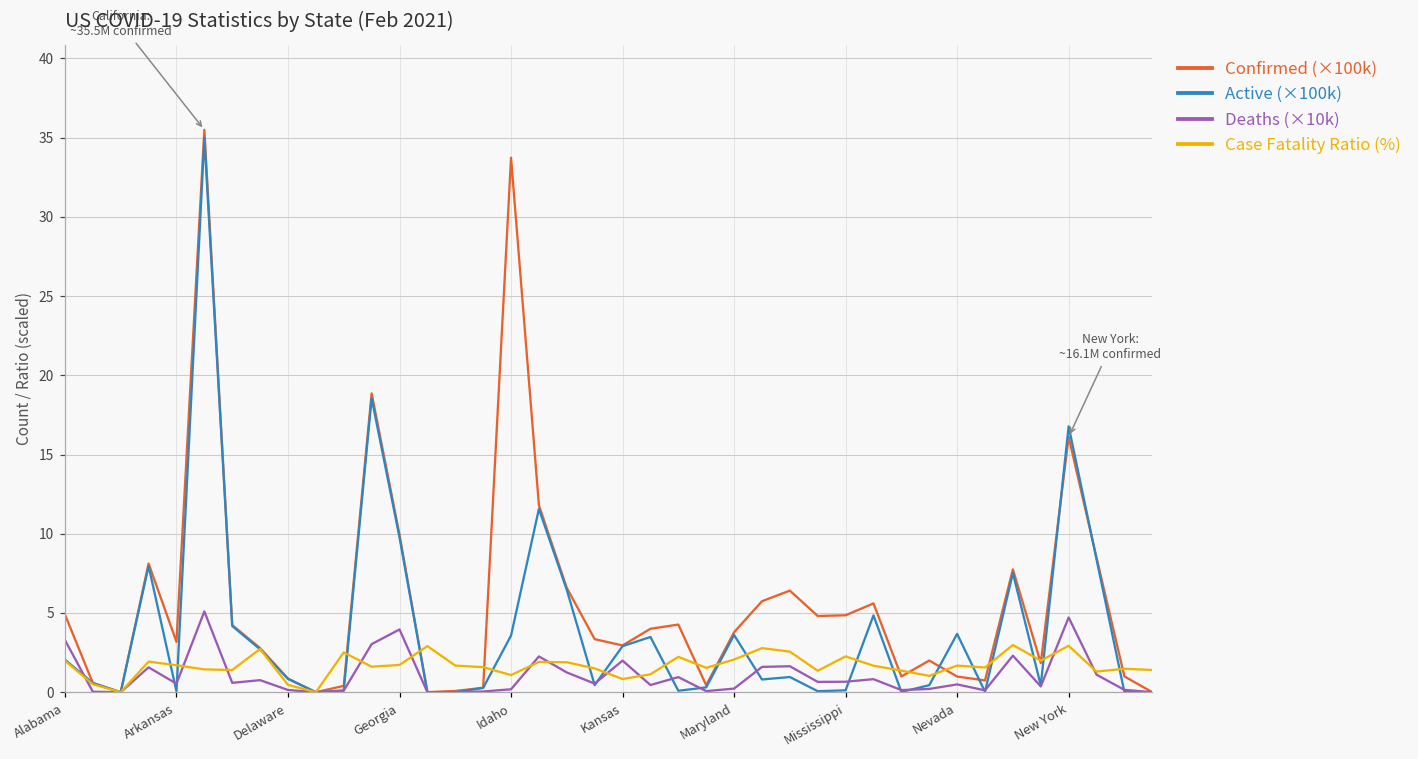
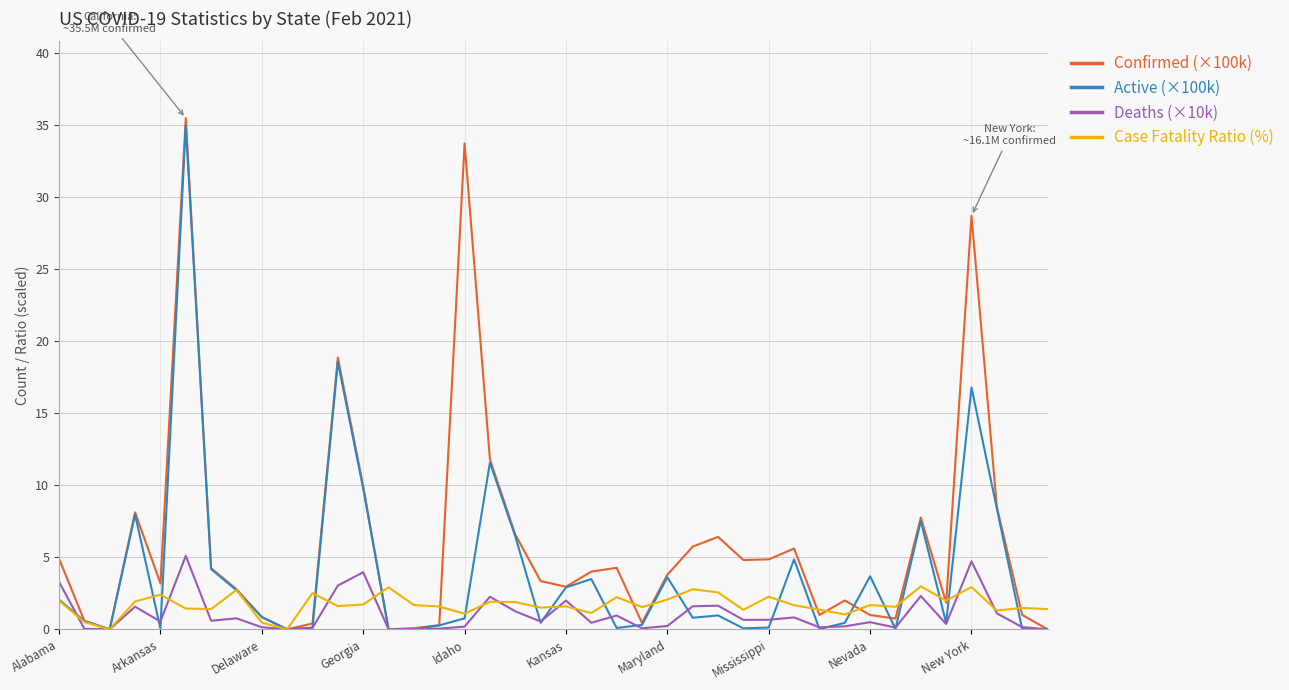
  {
    "Confirmed (×100k)": {
      "Alabama": 4.9,
      "Arkansas": 3.2,
      "Idaho": 33.7,
      "Maryland": 3.8,
      "Mississippi": 4.9,
      "Nevada": 1.0,
-     "New York": 16.1
+     "New York": 28.7
    },
    "Active (×100k)": {
      "Arkansas": 0.0,
-     "Idaho": 3.6,
+     "Idaho": 0.8,
      "Maryland": 3.6,
      "Mississippi": 0.1,
      "Nevada": 3.7,
      "New York": 16.8
    },
    "Deaths (×10k)": {
      "Alabama": 3.3,
      "Arkansas": 0.5,
      "Delaware": 0.1,
      "Georgia": 4.0,
      "Idaho": 0.2,
      "Kansas": 2.0,
      "Maryland": 0.2,
      "Mississippi": 0.7,
      "Nevada": 0.5,
      "New York": 4.7
    },
    "Case Fatality Ratio (%)": {
-     "Arkansas": 1.7,
+     "Arkansas": 2.4,
      "Delaware": 0.5,
      "Georgia": 1.7,
      "Idaho": 1.1,
-     "Kansas": 0.8,
+     "Kansas": 1.6,
      "Maryland": 2.1,
      "Mississippi": 2.3,
      "Nevada": 1.7,
      "New York": 2.9
    }
  }
